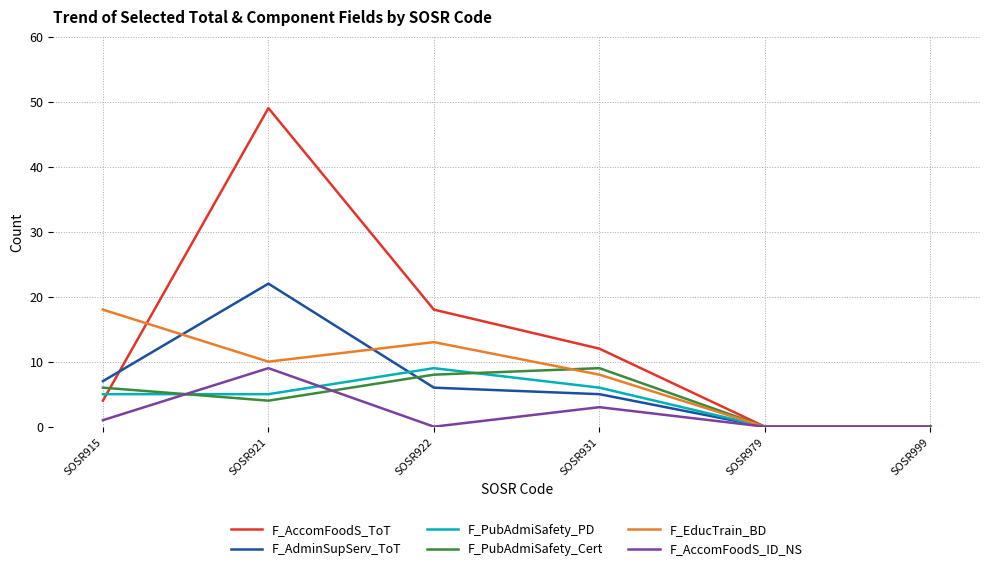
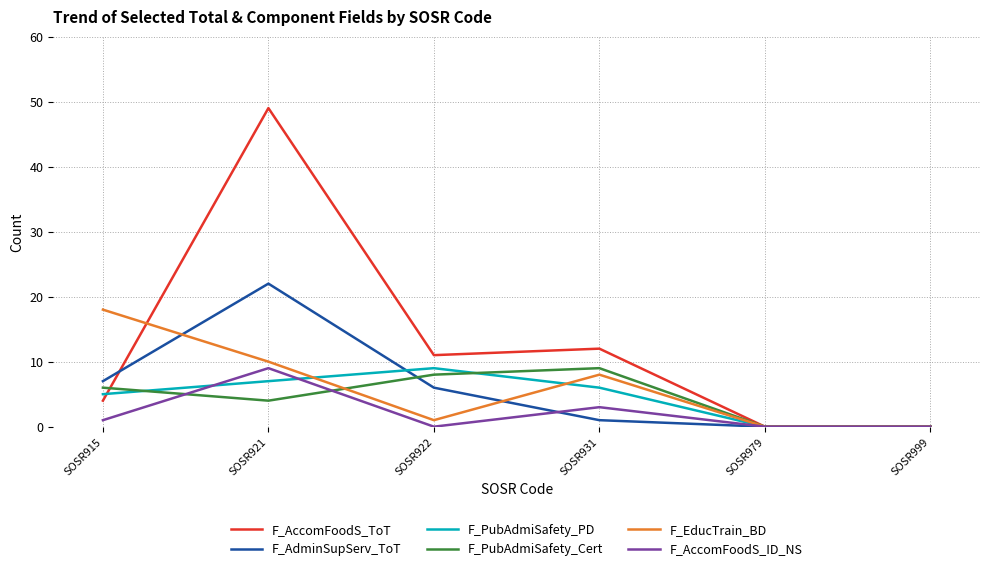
  {
    "F_AccomFoodS_ToT": {
      "SOSR915": 4,
      "SOSR921": 49,
-     "SOSR922": 18,
+     "SOSR922": 11,
      "SOSR931": 12
    },
    "F_AdminSupServ_ToT": {
      "SOSR915": 7,
      "SOSR921": 22,
      "SOSR922": 6,
-     "SOSR931": 5
+     "SOSR931": 1
    },
    "F_PubAdmiSafety_PD": {
      "SOSR915": 5,
-     "SOSR921": 5,
+     "SOSR921": 7,
      "SOSR922": 9,
      "SOSR931": 6
    },
    "F_PubAdmiSafety_Cert": {
      "SOSR915": 6,
      "SOSR921": 4,
      "SOSR922": 8,
      "SOSR931": 9
    },
    "F_EducTrain_BD": {
      "SOSR915": 18,
      "SOSR921": 10,
-     "SOSR922": 13,
+     "SOSR922": 1,
      "SOSR931": 8
    },
    "F_AccomFoodS_ID_NS": {
      "SOSR915": 1,
      "SOSR921": 9,
      "SOSR922": 0,
      "SOSR931": 3
    }
  }
